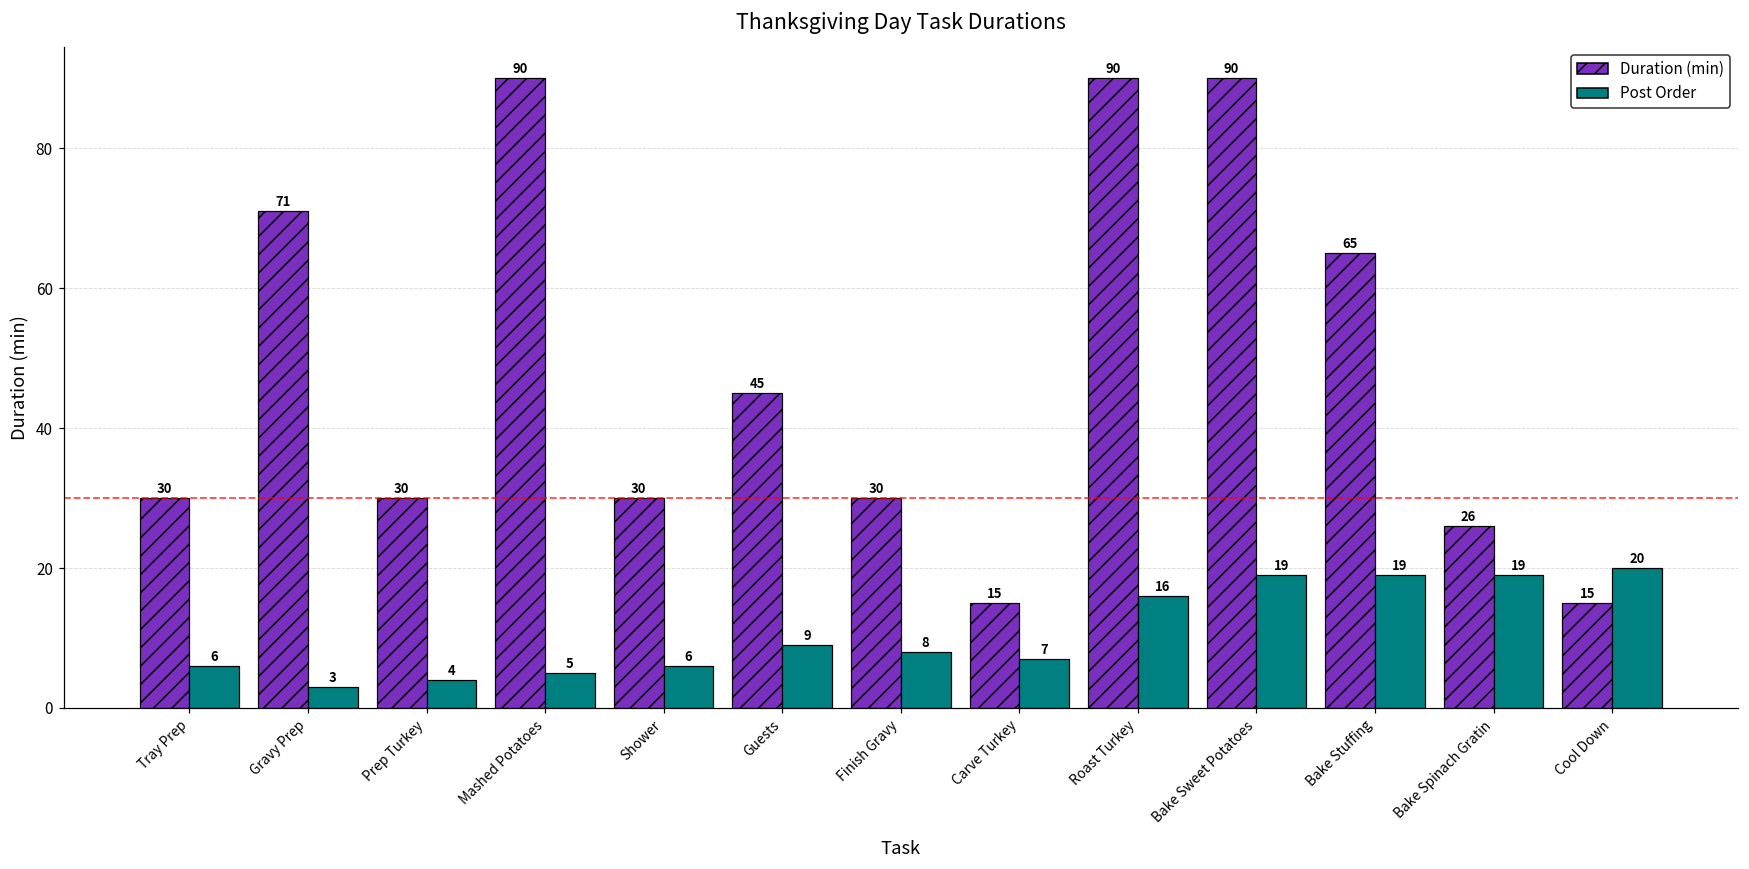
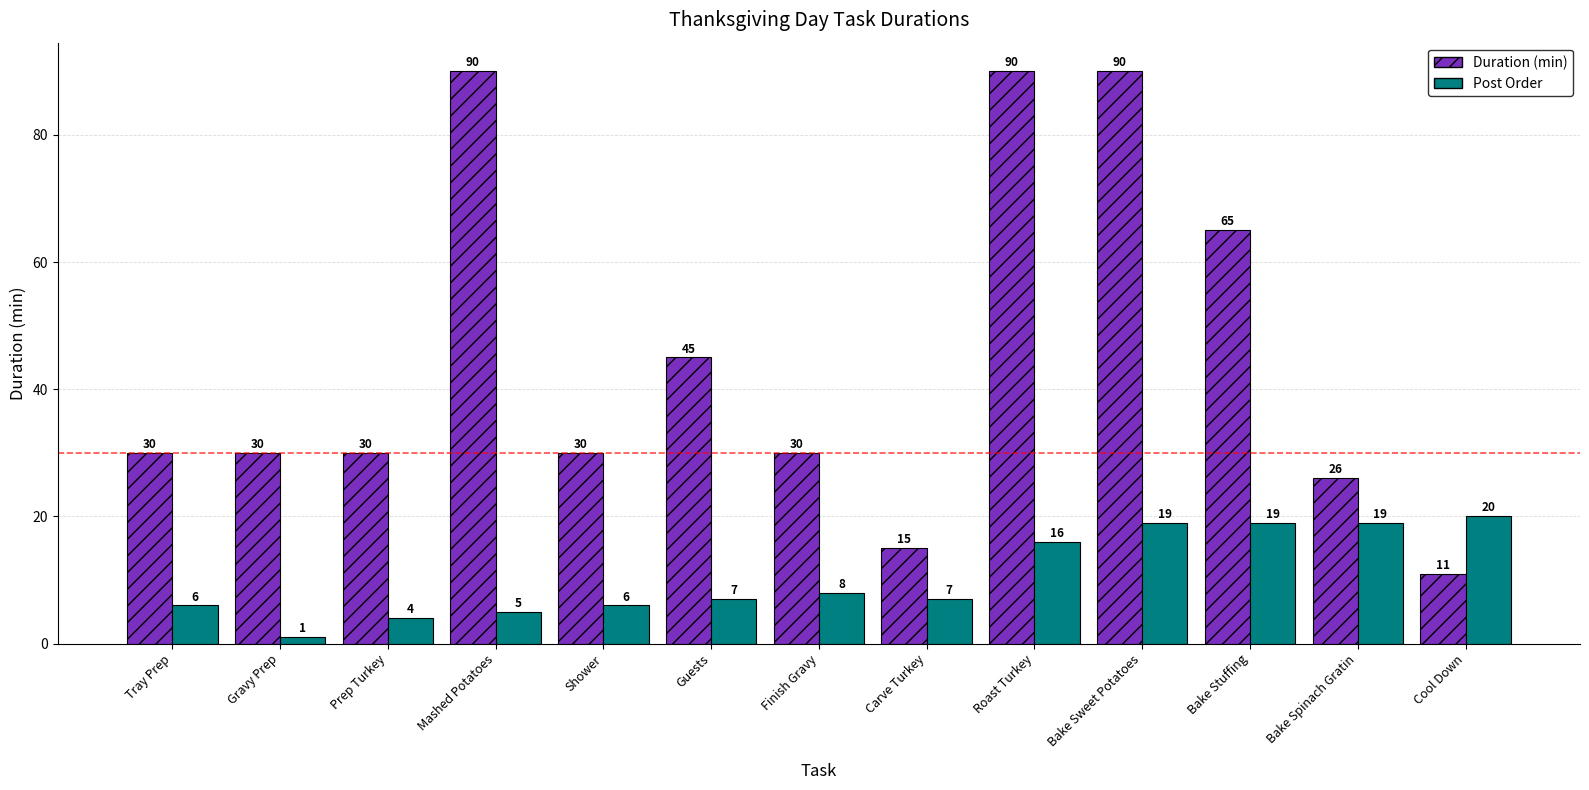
  {
    "Duration (min)": {
      "Tray Prep": 30,
-     "Gravy Prep": 71,
+     "Gravy Prep": 30,
      "Prep Turkey": 30,
      "Mashed Potatoes": 90,
      "Shower": 30,
      "Guests": 45,
      "Finish Gravy": 30,
      "Carve Turkey": 15,
      "Roast Turkey": 90,
      "Bake Sweet Potatoes": 90,
      "Bake Stuffing": 65,
      "Bake Spinach Gratin": 26,
-     "Cool Down": 15
+     "Cool Down": 11
    },
    "Post Order": {
      "Tray Prep": 6,
-     "Gravy Prep": 3,
+     "Gravy Prep": 1,
      "Prep Turkey": 4,
      "Mashed Potatoes": 5,
      "Shower": 6,
-     "Guests": 9,
+     "Guests": 7,
      "Finish Gravy": 8,
      "Carve Turkey": 7,
      "Roast Turkey": 16,
      "Bake Sweet Potatoes": 19,
      "Bake Stuffing": 19,
      "Bake Spinach Gratin": 19,
      "Cool Down": 20
    }
  }
